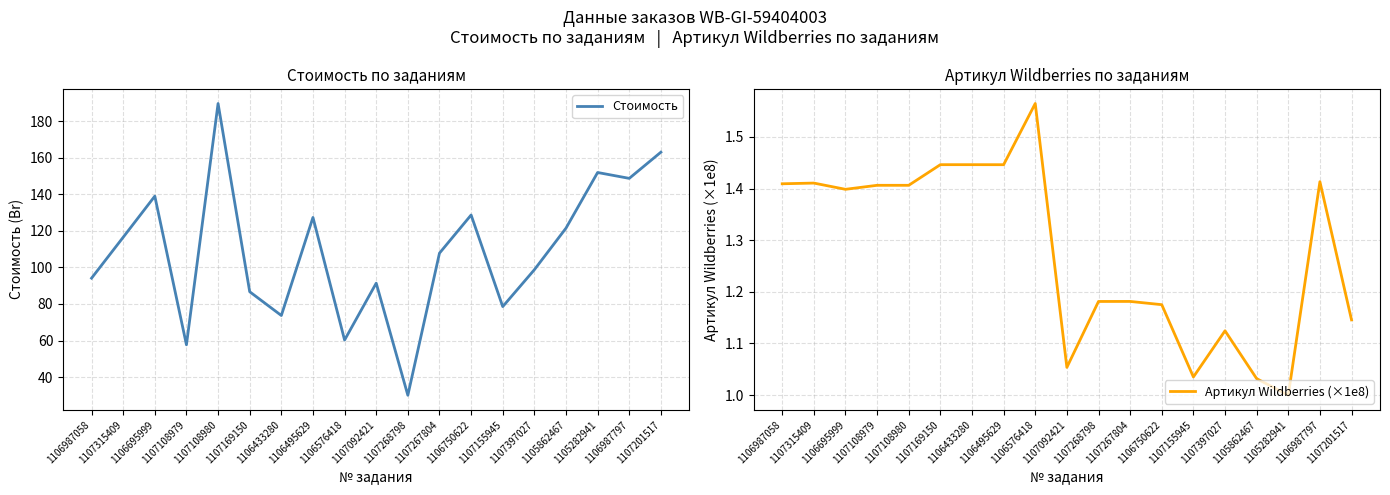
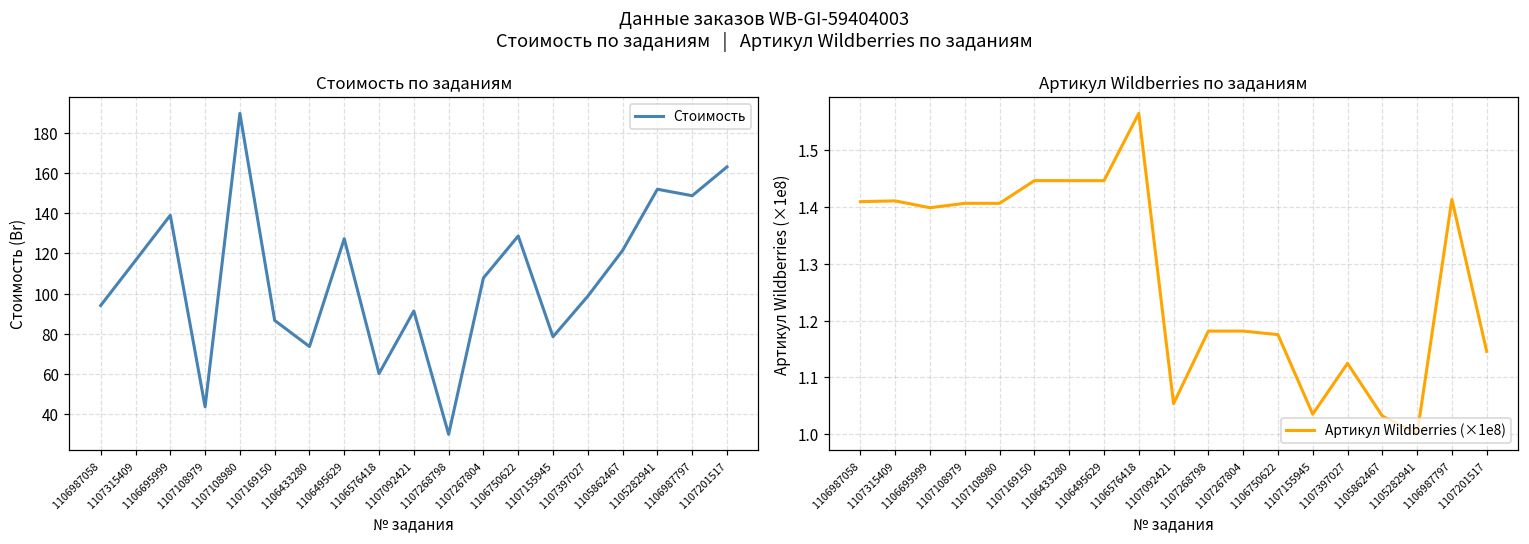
  {
    "Стоимость по заданиям": {
      "1106987058": 94,
      "1107315409": 116,
      "1106695999": 139,
-     "1107108979": 58,
+     "1107108979": 44,
      "1107108980": 190,
      "1107169150": 87,
      "1106433280": 74,
      "1106495629": 127,
      "1106576418": 60,
      "1107092421": 91,
      "1107268798": 30,
      "1107267804": 108,
      "1106750622": 129,
      "1107155945": 79,
      "1107397027": 99,
      "1105862467": 121,
      "1105282941": 152,
      "1106987797": 149,
      "1107201517": 163
    },
    "Артикул Wildberries по заданиям": {
      "1106987058": 1.41,
      "1107315409": 1.41,
      "1106695999": 1.40,
      "1107108979": 1.41,
      "1107108980": 1.41,
      "1107169150": 1.45,
      "1106433280": 1.45,
      "1106495629": 1.45,
      "1106576418": 1.56,
      "1107092421": 1.05,
      "1107268798": 1.18,
      "1107267804": 1.18,
      "1106750622": 1.18,
      "1107155945": 1.04,
      "1107397027": 1.12,
      "1105862467": 1.03,
      "1106987797": 1.41,
      "1107201517": 1.15
    }
  }
